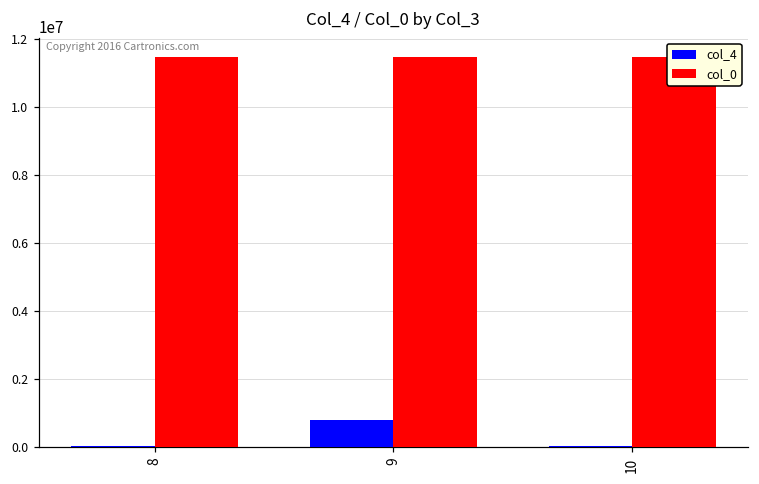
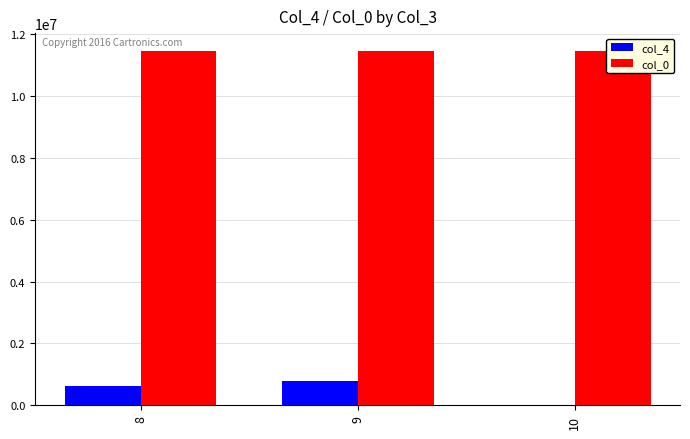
  {
    "col_4": {
-     "8": 0,
+     "8": 600000,
      "9": 800000
    },
    "col_0": {
      "9": 11500000
    }
  }
